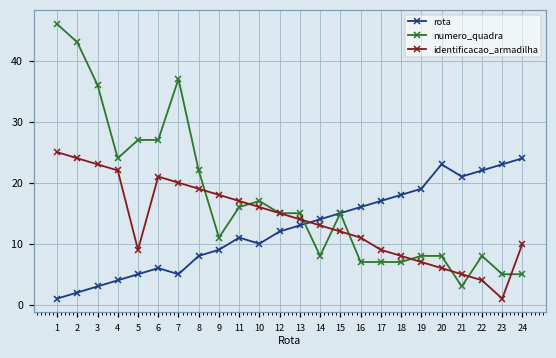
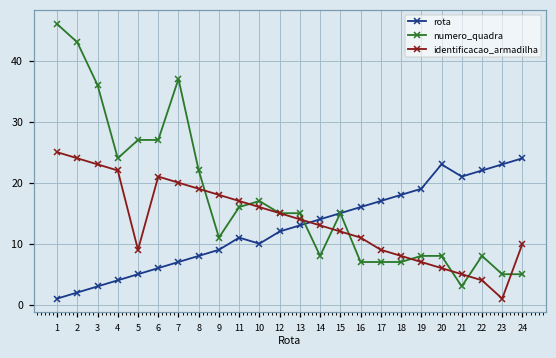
  {
    "rota": {
      "1": 1,
      "2": 2,
      "3": 3,
      "4": 4,
      "5": 5,
      "6": 6,
-     "7": 5,
+     "7": 7,
      "8": 8,
      "9": 9,
      "11": 11,
      "10": 10,
      "12": 12,
      "13": 13,
      "14": 14,
      "16": 16,
      "17": 17,
      "18": 18,
      "19": 19,
      "20": 23,
      "21": 21,
      "22": 22,
      "23": 23,
      "24": 24
    },
    "numero_quadra": {
      "1": 46,
      "2": 43,
      "3": 36,
      "4": 24,
      "5": 27,
      "6": 27,
      "7": 37,
      "8": 22,
      "9": 11,
      "11": 16,
      "10": 17,
      "13": 15,
      "14": 8,
      "16": 7,
      "17": 7,
      "18": 7,
      "19": 8,
      "20": 8,
      "21": 3,
      "22": 8,
      "23": 5,
      "24": 5
    },
    "identificacao_armadilha": {
      "1": 25,
      "2": 24,
      "3": 23,
      "4": 22,
      "5": 9,
      "6": 21,
      "7": 20,
      "8": 19,
      "9": 18,
      "11": 17,
      "10": 16,
      "13": 14,
      "14": 13,
      "15": 12,
      "16": 11,
      "17": 9,
      "18": 8,
      "19": 7,
      "20": 6,
      "21": 5,
      "22": 4,
      "23": 1,
      "24": 10
    }
  }
